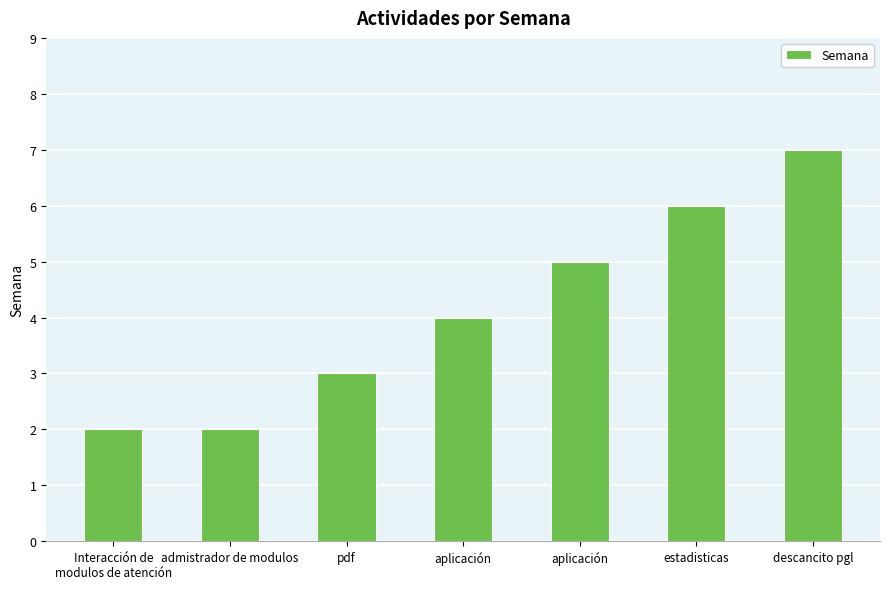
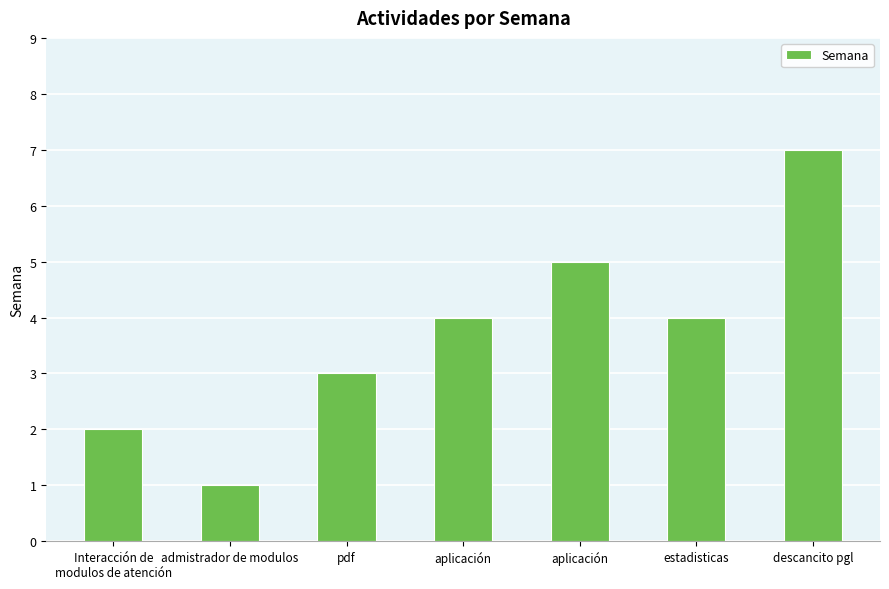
  {
    "Interacción de modulos de atención": 2,
-   "admistrador de modulos": 2,
+   "admistrador de modulos": 1,
    "pdf": 3,
-   "estadisticas": 6,
+   "estadisticas": 4,
    "descancito pgl": 7
  }
